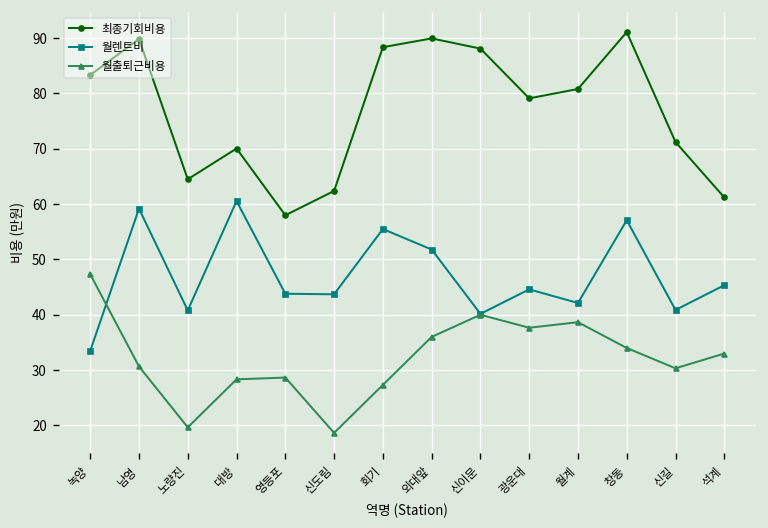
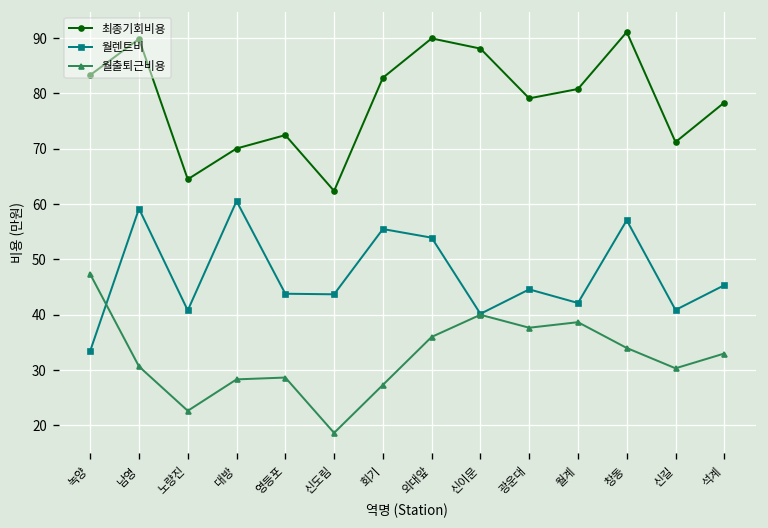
  {
    "최종기회비용": {
      "녹양": 83,
      "노량진": 64,
      "대방": 70,
-     "영등포": 58,
+     "영등포": 72,
      "신도림": 62,
-     "회기": 88,
+     "회기": 83,
      "외대앞": 90,
      "신이문": 88,
      "광운대": 79,
      "월계": 81,
      "창동": 91,
      "신길": 71,
-     "석계": 61
+     "석계": 78
    },
    "월렌트비": {
      "녹양": 33,
      "남영": 59,
      "노량진": 41,
      "대방": 61,
      "영등포": 44,
      "신도림": 44,
      "회기": 55,
-     "외대앞": 52,
+     "외대앞": 54,
      "광운대": 45,
      "월계": 42,
      "창동": 57,
      "신길": 41,
      "석계": 45
    },
    "월출퇴근비용": {
      "녹양": 47,
      "남영": 31,
-     "노량진": 20,
+     "노량진": 23,
      "대방": 28,
      "영등포": 29,
      "신도림": 19,
      "회기": 27,
      "외대앞": 36,
      "광운대": 38,
      "월계": 39,
      "창동": 34,
      "신길": 30,
      "석계": 33
    }
  }
